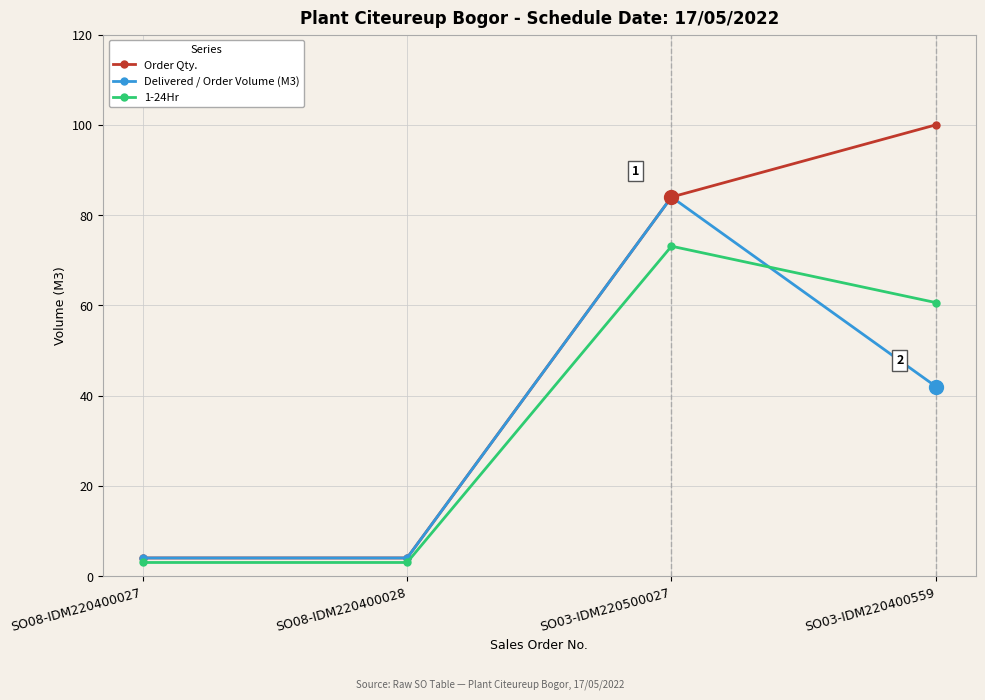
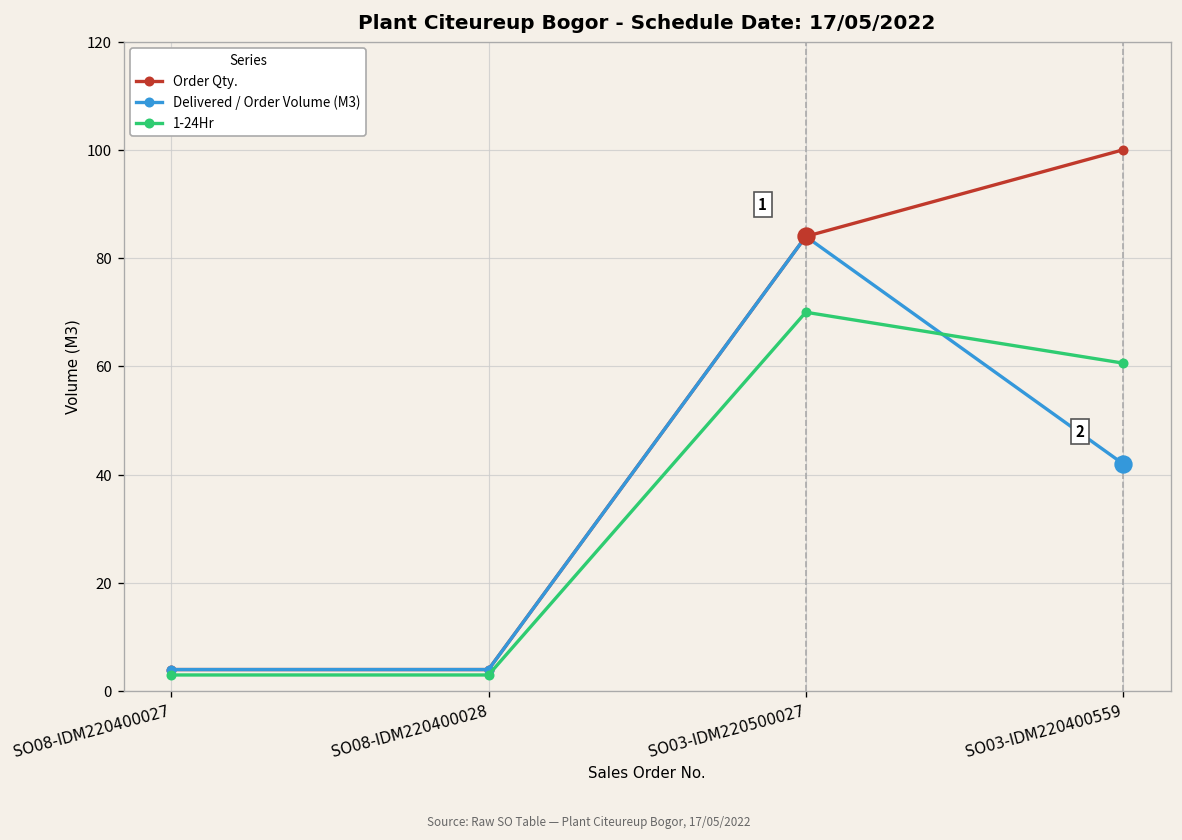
  {
    "1-24Hr": {
      "SO08-IDM220400027": 3,
      "SO08-IDM220400028": 3,
-     "SO03-IDM220500027": 73,
+     "SO03-IDM220500027": 70,
      "SO03-IDM220400559": 61
    }
  }
